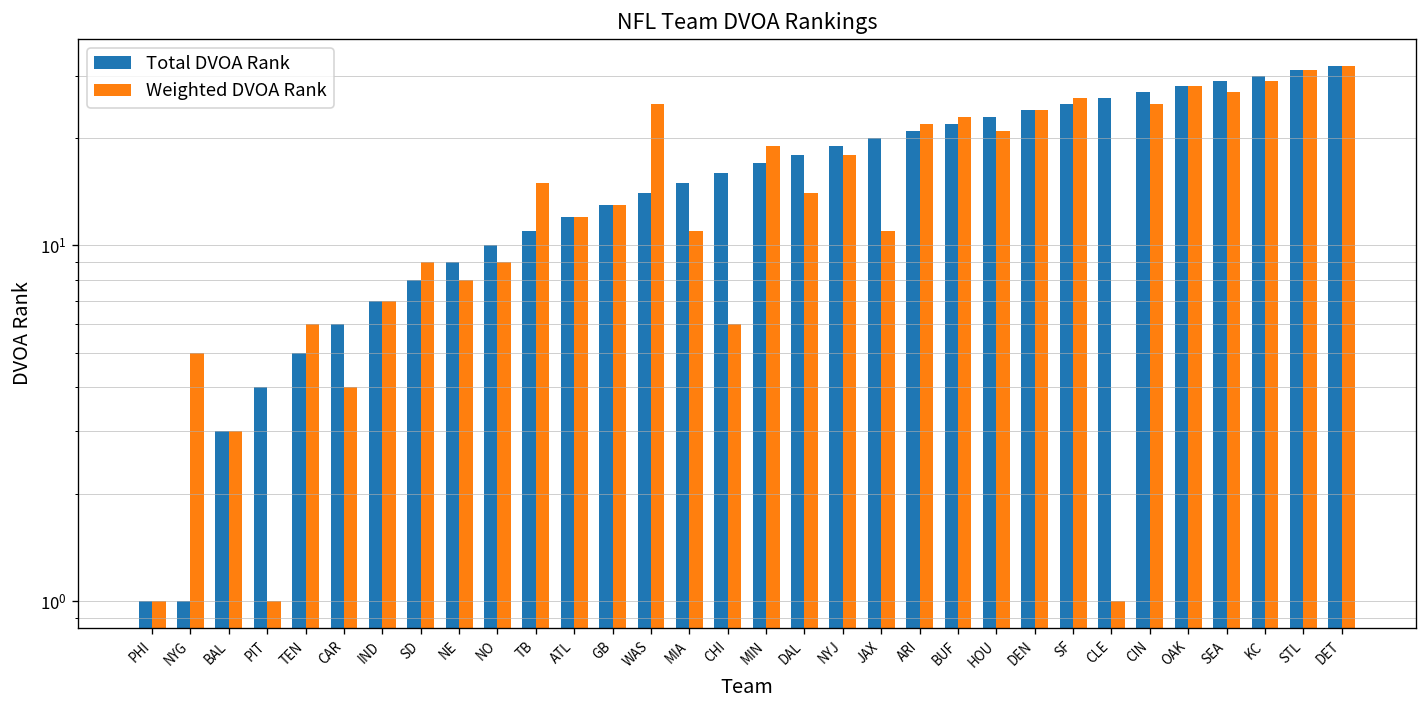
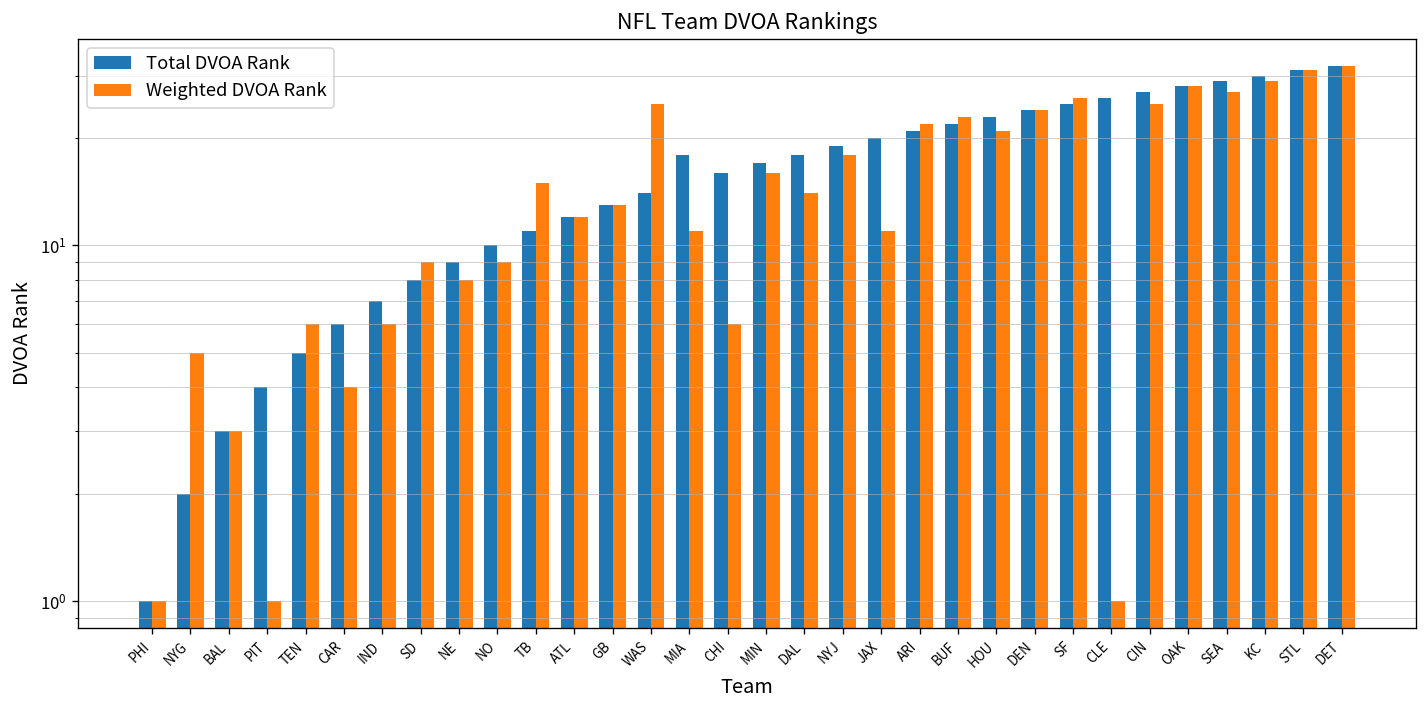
  {
    "Total DVOA Rank": {
      "PHI": 1,
-     "NYG": 1,
+     "NYG": 2,
      "BAL": 3,
      "PIT": 4,
      "TEN": 5,
      "CAR": 6,
      "IND": 7,
      "SD": 8,
      "NE": 9,
      "NO": 10,
      "TB": 11,
      "ATL": 12,
      "GB": 13,
      "WAS": 14,
-     "MIA": 15,
+     "MIA": 18,
      "CHI": 16,
      "MIN": 17,
      "DAL": 18,
      "NYJ": 19,
      "JAX": 20,
      "ARI": 21,
      "BUF": 22,
      "HOU": 23,
      "DEN": 24,
      "SF": 25,
      "CLE": 26,
      "CIN": 27,
      "OAK": 28,
      "SEA": 29,
      "KC": 30,
      "STL": 31,
      "DET": 32
    },
    "Weighted DVOA Rank": {
      "PHI": 1,
      "NYG": 5,
      "BAL": 3,
      "PIT": 1,
      "TEN": 6,
      "CAR": 4,
-     "IND": 7,
+     "IND": 6,
      "SD": 9,
      "NE": 8,
      "NO": 9,
      "TB": 15,
      "ATL": 12,
      "GB": 13,
      "WAS": 25,
      "MIA": 11,
      "CHI": 6,
-     "MIN": 19,
+     "MIN": 16,
      "DAL": 14,
      "NYJ": 18,
      "JAX": 11,
      "ARI": 22,
      "BUF": 23,
      "HOU": 21,
      "DEN": 24,
      "SF": 26,
      "CLE": 1,
      "CIN": 25,
      "OAK": 28,
      "SEA": 27,
      "KC": 29,
      "STL": 31,
      "DET": 32
    }
  }
